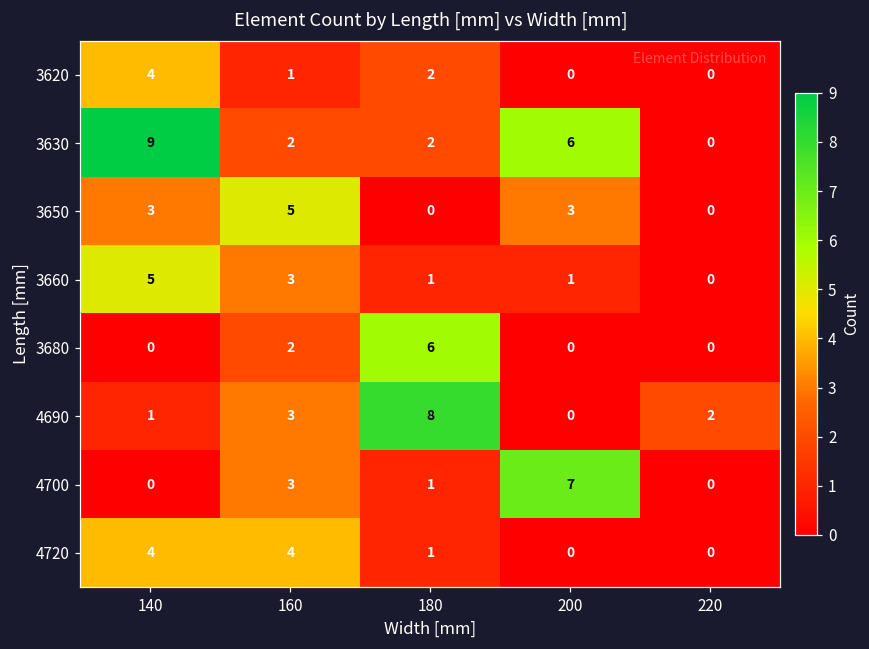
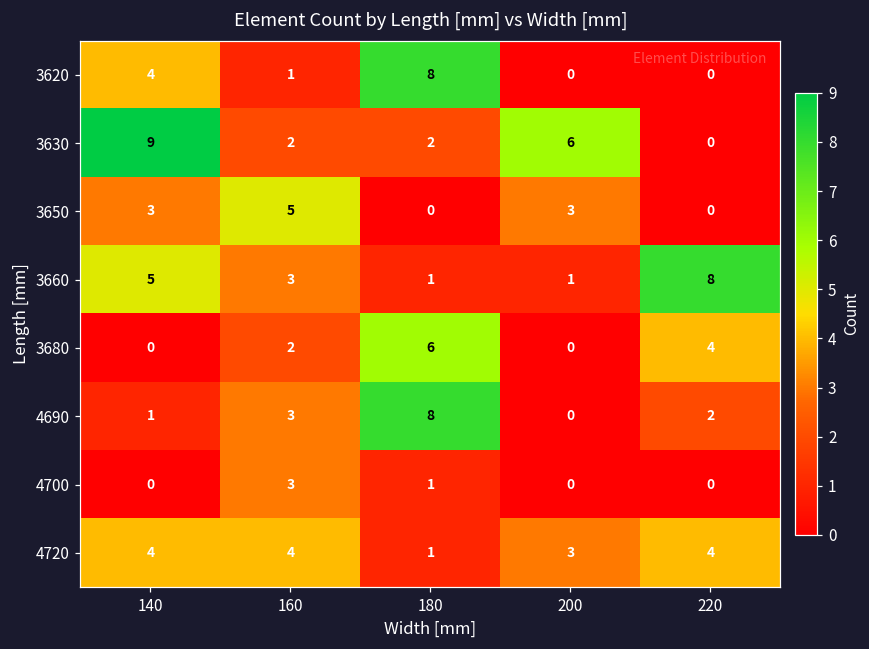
  {
    "3620": {
      "140": 4,
      "160": 1,
-     "180": 2,
+     "180": 8,
      "200": 0
    },
    "3630": {
      "140": 9,
      "160": 2,
      "180": 2,
      "200": 6,
      "220": 0
    },
    "3650": {
      "140": 3,
      "160": 5,
      "180": 0,
      "200": 3,
      "220": 0
    },
    "3660": {
      "140": 5,
      "160": 3,
      "180": 1,
      "200": 1,
-     "220": 0
+     "220": 8
    },
    "3680": {
      "140": 0,
      "160": 2,
      "180": 6,
      "200": 0,
-     "220": 0
+     "220": 4
    },
    "4690": {
      "140": 1,
      "160": 3,
      "180": 8,
      "200": 0,
      "220": 2
    },
    "4700": {
      "140": 0,
      "160": 3,
      "180": 1,
-     "200": 7,
+     "200": 0,
      "220": 0
    },
    "4720": {
      "140": 4,
      "160": 4,
      "180": 1,
-     "200": 0,
-     "220": 0
+     "200": 3,
+     "220": 4
    }
  }
